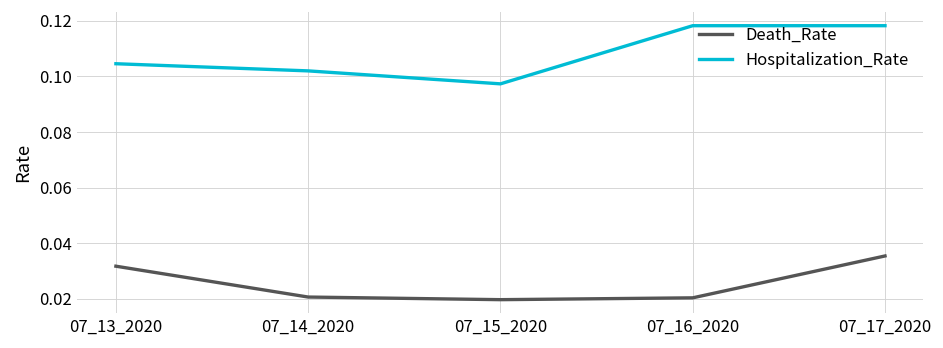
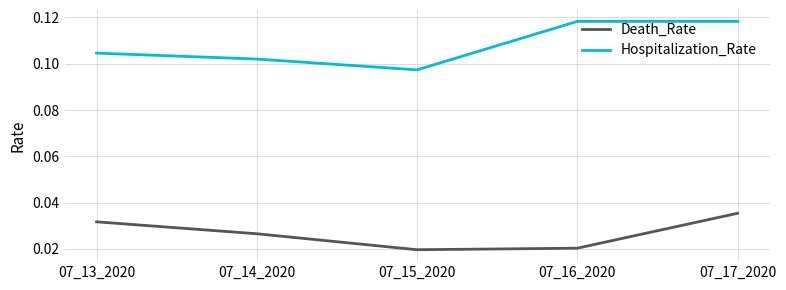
  {
    "Death_Rate": {
      "07_13_2020": 0.032,
-     "07_14_2020": 0.021,
+     "07_14_2020": 0.027,
      "07_15_2020": 0.020,
      "07_16_2020": 0.020,
      "07_17_2020": 0.035
    },
    "Hospitalization_Rate": {
      "07_13_2020": 0.105,
      "07_14_2020": 0.102,
      "07_15_2020": 0.097,
      "07_16_2020": 0.118,
      "07_17_2020": 0.118
    }
  }
